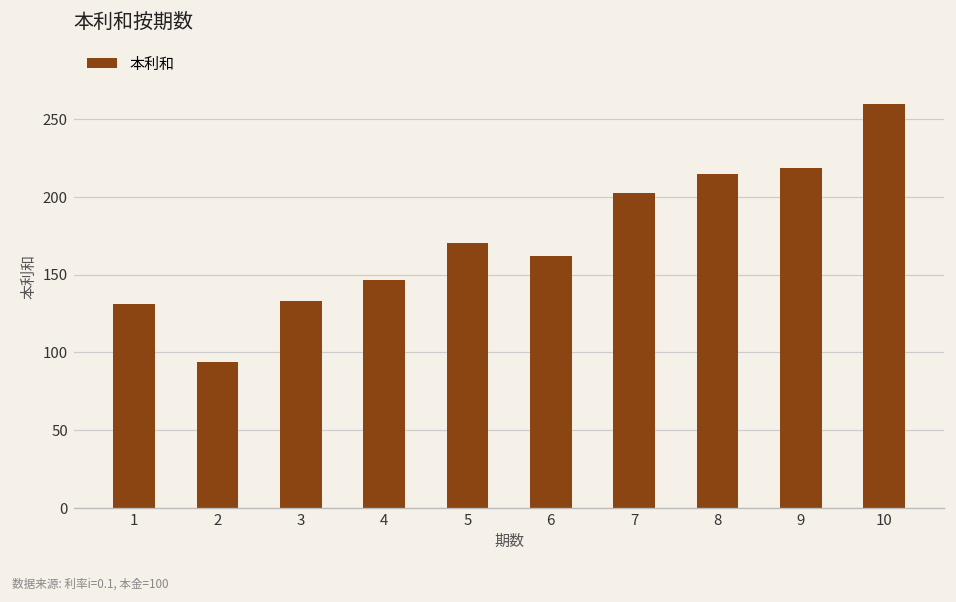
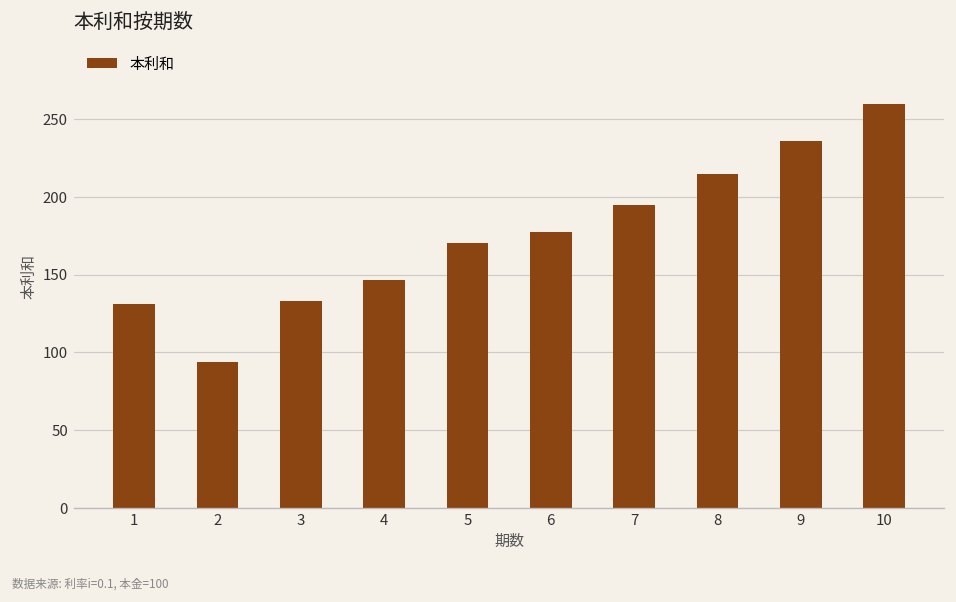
  {
    "1": 131,
    "2": 94,
    "3": 133,
    "4": 146,
    "5": 170,
-   "6": 162,
-   "7": 203,
+   "6": 177,
+   "7": 195,
    "8": 214,
-   "9": 218,
+   "9": 236,
    "10": 259
  }
